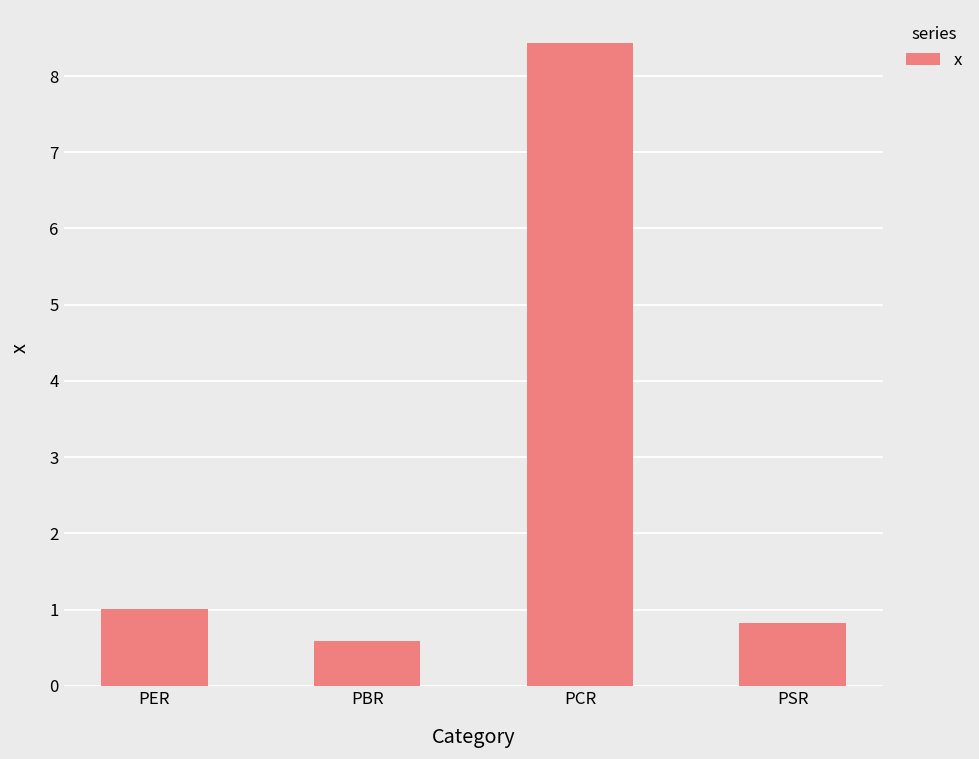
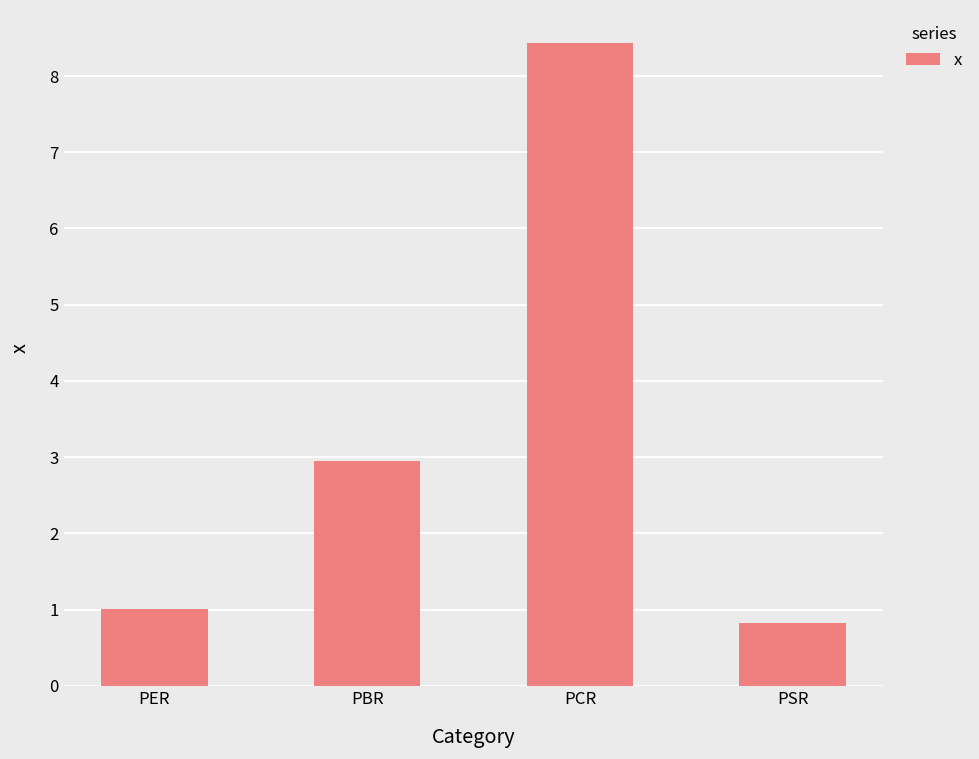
  {
    "PER": 1.0,
-   "PBR": 0.6,
+   "PBR": 3.0,
    "PCR": 8.4,
    "PSR": 0.8
  }
